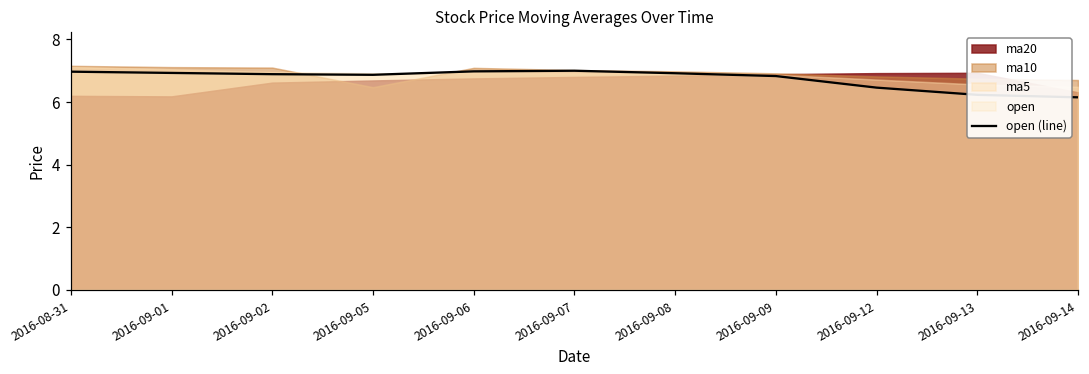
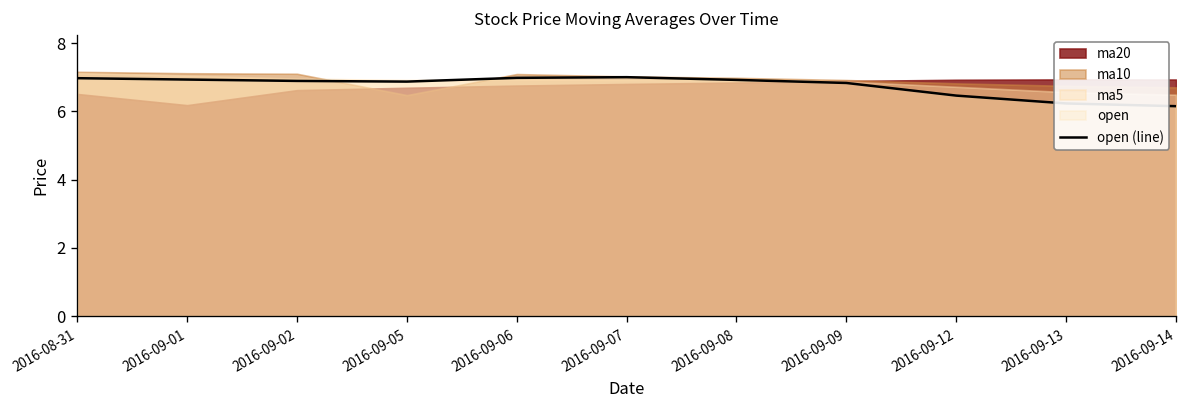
  {
    "ma20": {
-     "2016-08-31": 6.2,
+     "2016-08-31": 6.5,
      "2016-09-01": 6.2,
      "2016-09-02": 6.6,
      "2016-09-05": 6.7,
      "2016-09-06": 6.8,
      "2016-09-07": 6.8,
      "2016-09-12": 6.9,
-     "2016-09-14": 6.3
+     "2016-09-14": 6.9
    },
    "ma10": {
      "2016-09-02": 7.1,
      "2016-09-05": 6.5,
      "2016-09-06": 7.1,
      "2016-09-12": 6.8,
      "2016-09-14": 6.7
    }
  }
